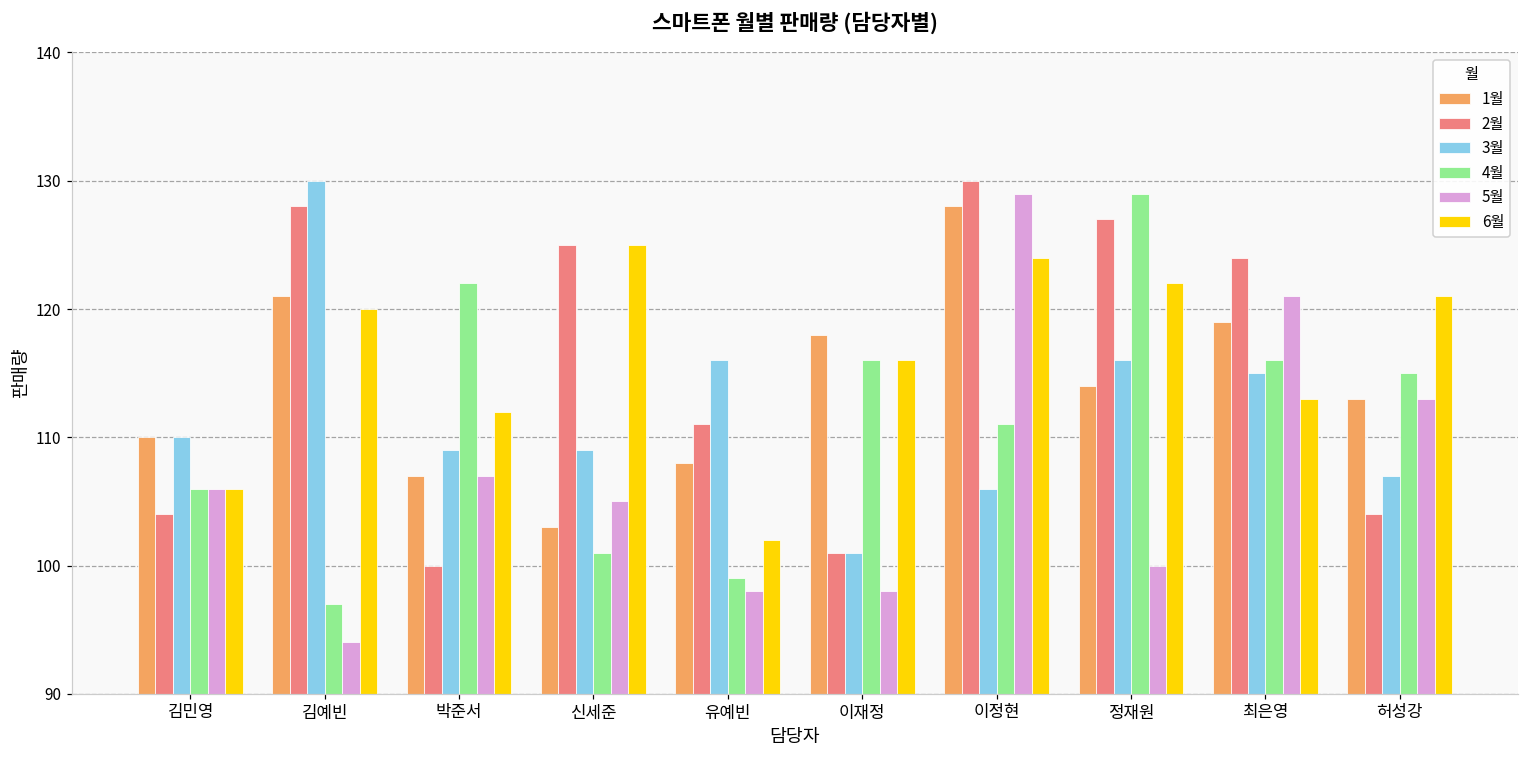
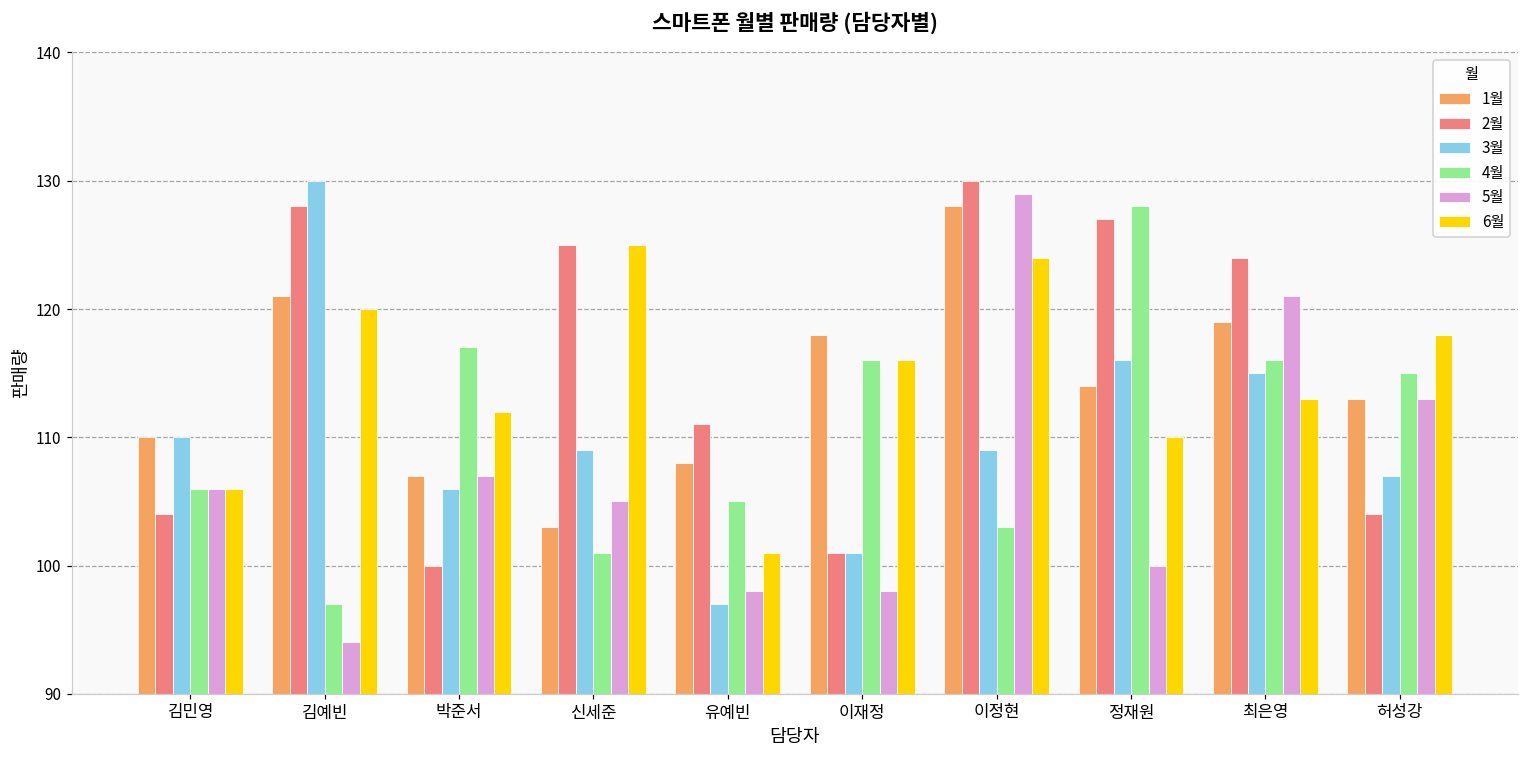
  {
    "3월": {
      "김민영": 110,
      "김예빈": 130,
-     "박준서": 109,
+     "박준서": 106,
      "신세준": 109,
-     "유예빈": 116,
+     "유예빈": 97,
      "이재정": 101,
-     "이정현": 106,
+     "이정현": 109,
      "정재원": 116,
      "최은영": 115,
      "허성강": 107
    },
    "4월": {
      "김민영": 106,
      "김예빈": 97,
-     "박준서": 122,
+     "박준서": 117,
      "신세준": 101,
-     "유예빈": 99,
+     "유예빈": 105,
      "이재정": 116,
-     "이정현": 111,
-     "정재원": 129,
+     "이정현": 103,
+     "정재원": 128,
      "최은영": 116,
      "허성강": 115
    },
    "5월": {
      "김민영": 106,
      "김예빈": 94,
      "박준서": 107,
      "신세준": 105,
      "유예빈": 98,
      "이재정": 98,
      "이정현": 129,
      "정재원": 100,
      "최은영": 121,
      "허성강": 113
    },
    "6월": {
      "김민영": 106,
      "김예빈": 120,
      "박준서": 112,
      "신세준": 125,
-     "유예빈": 102,
+     "유예빈": 101,
      "이재정": 116,
      "이정현": 124,
-     "정재원": 122,
+     "정재원": 110,
      "최은영": 113,
-     "허성강": 121
+     "허성강": 118
    }
  }
